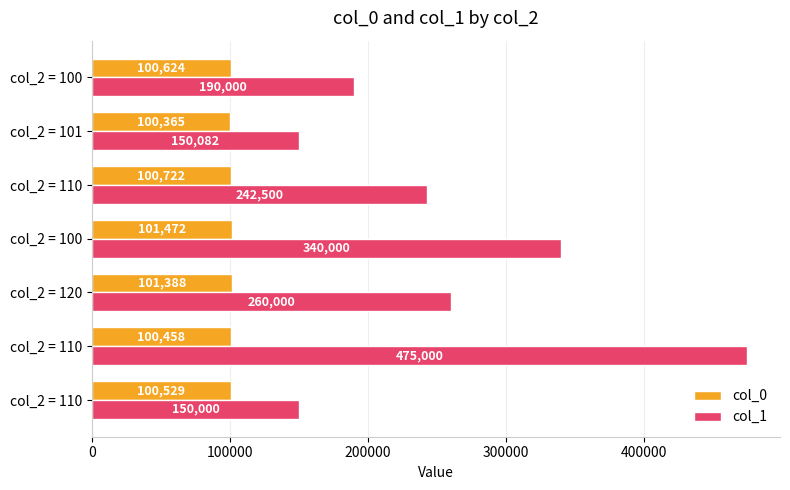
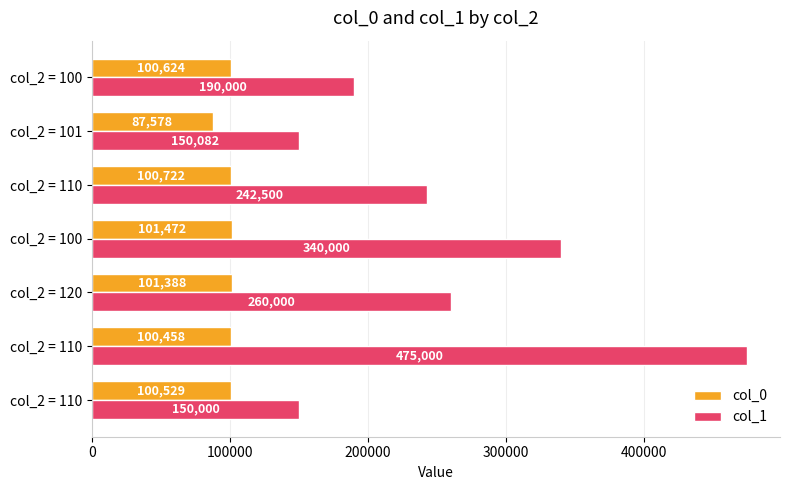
  {
    "col_0": {
-     "col_2 = 101": "100,365",
+     "col_2 = 101": "87,578",
      "col_2 = 120": "101,388"
    },
    "col_1": {
      "col_2 = 101": "150,082",
      "col_2 = 120": "260,000"
    }
  }
